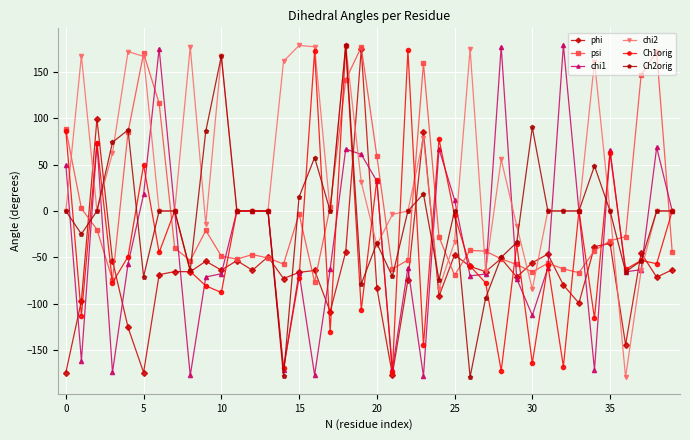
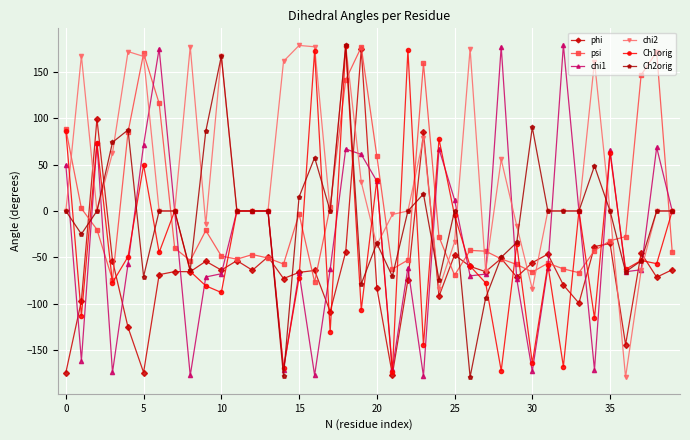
  {
    "chi1": {
      "0": 50,
-     "5": 20,
+     "5": 70,
      "10": -70,
      "25": 10,
-     "30": -110,
+     "30": -170,
      "35": 70
    }
  }
